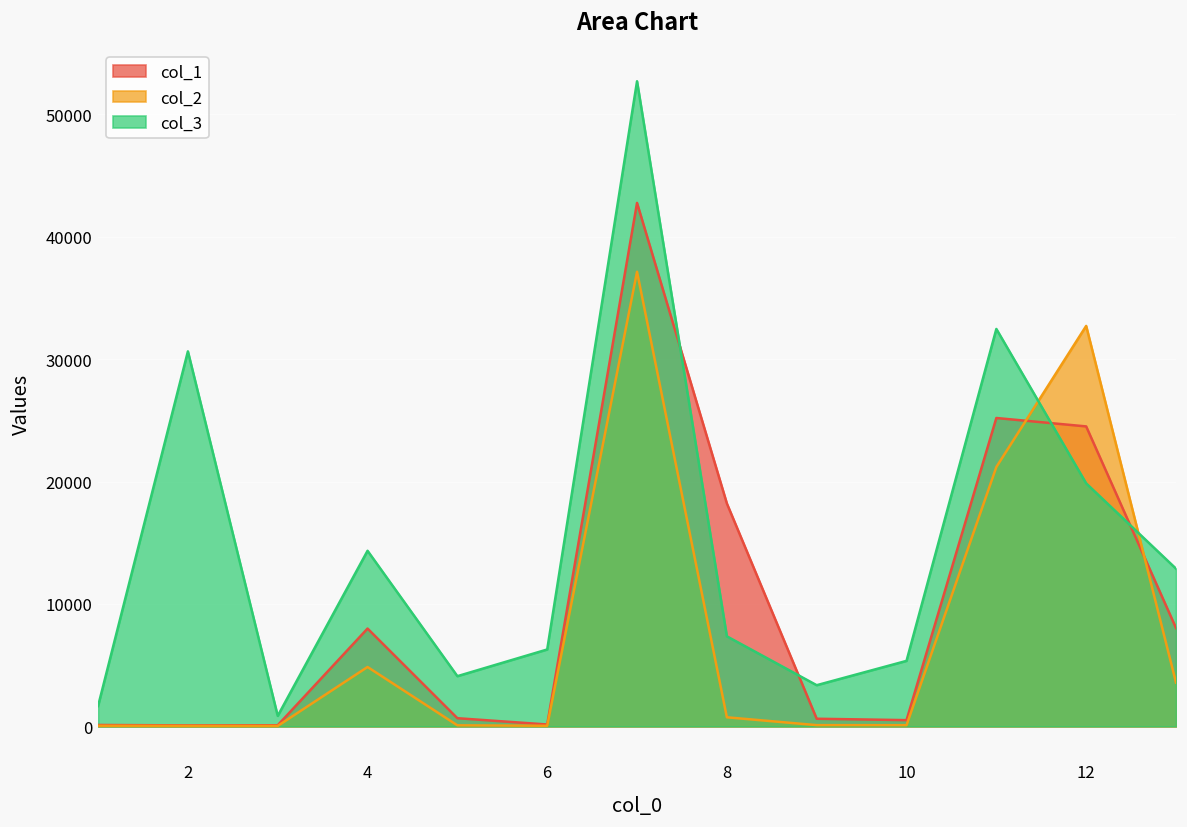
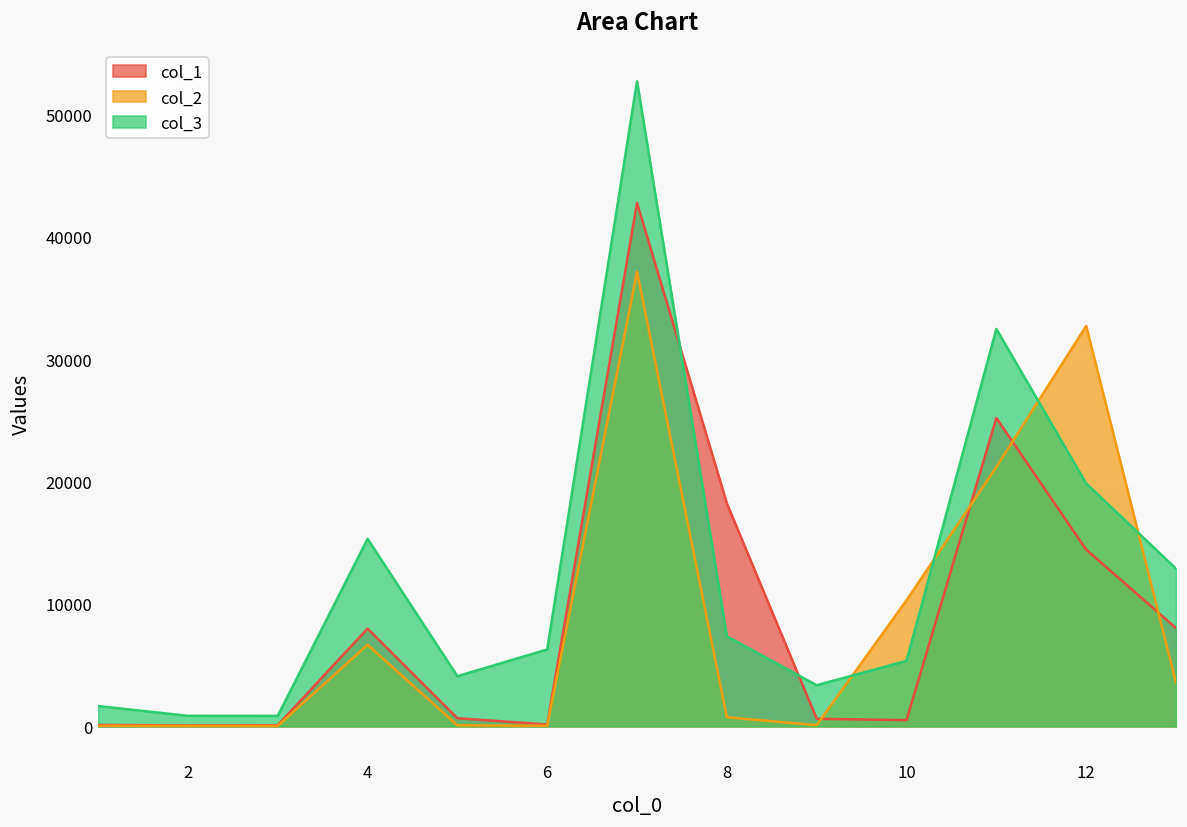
  {
    "col_1": {
      "4": 8000,
      "8": 18200,
      "10": 500,
-     "12": 24500
+     "12": 14400
    },
    "col_2": {
-     "4": 4900,
+     "4": 6700,
      "8": 700,
-     "10": 100,
+     "10": 10300,
      "12": 32700
    },
    "col_3": {
-     "2": 30600,
-     "4": 14300,
+     "2": 900,
+     "4": 15300,
      "6": 6300,
      "8": 7400,
      "10": 5400,
      "12": 19900
    }
  }
